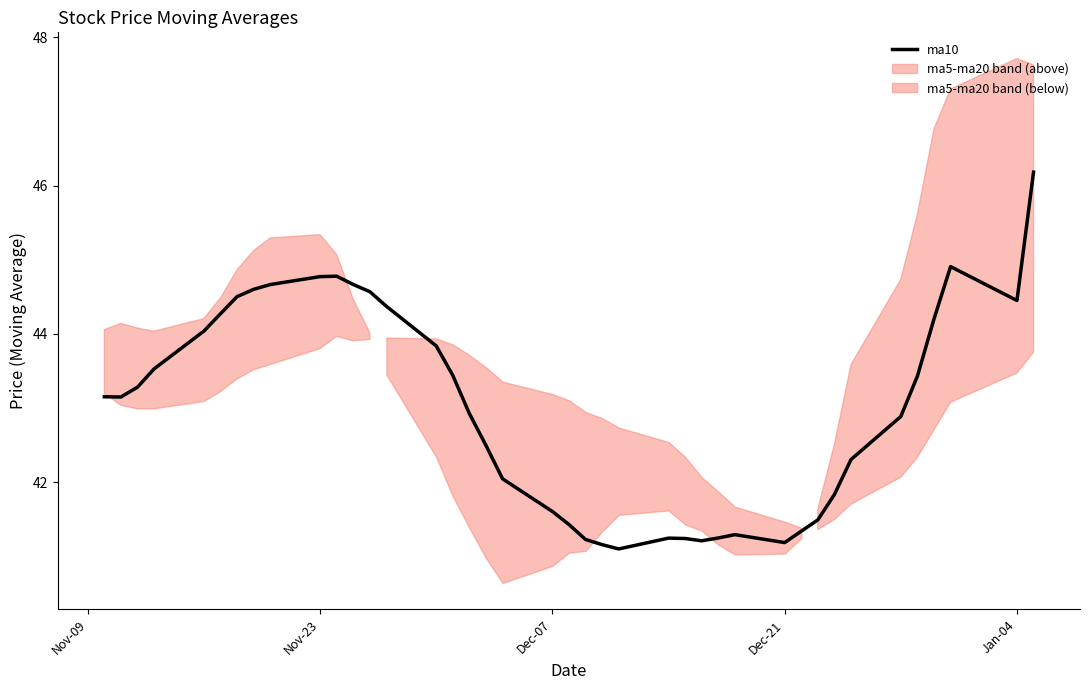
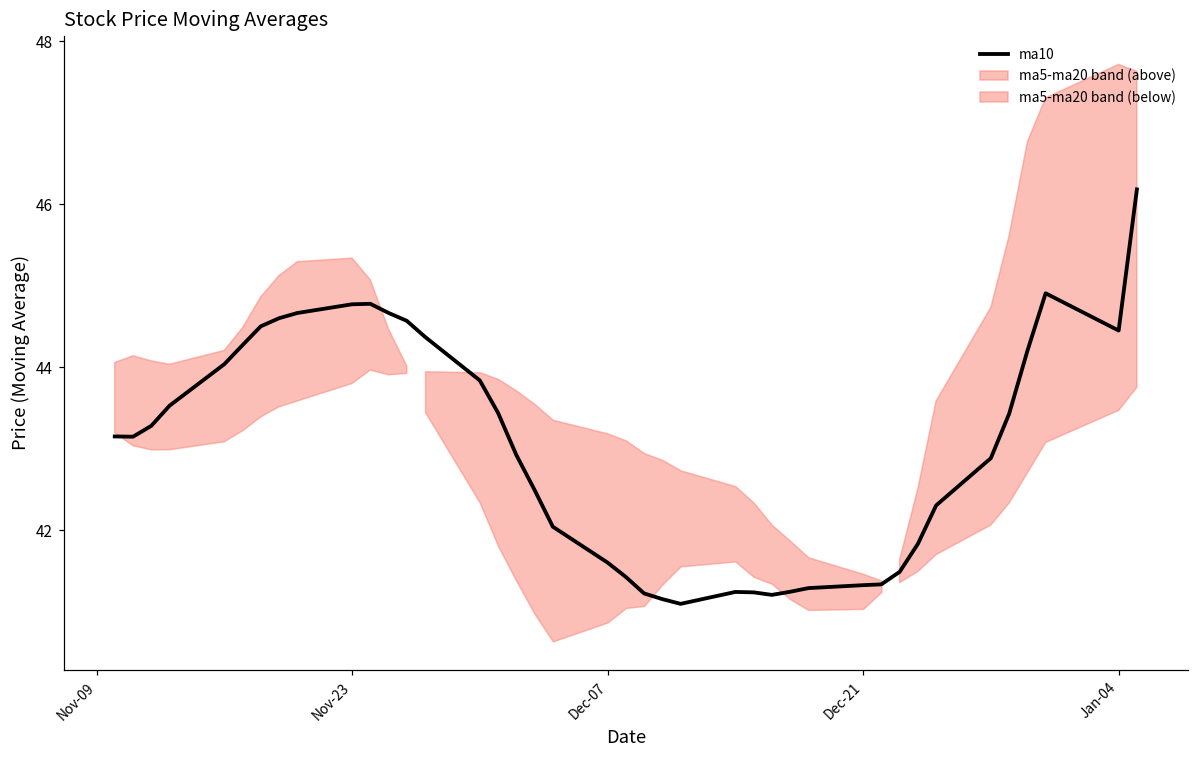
  {
    "ma10": {
      "Nov-23": 44.8,
      "Dec-07": 41.6,
-     "Dec-21": 41.2,
+     "Dec-21": 41.3,
      "Jan-04": 44.5
    }
  }
